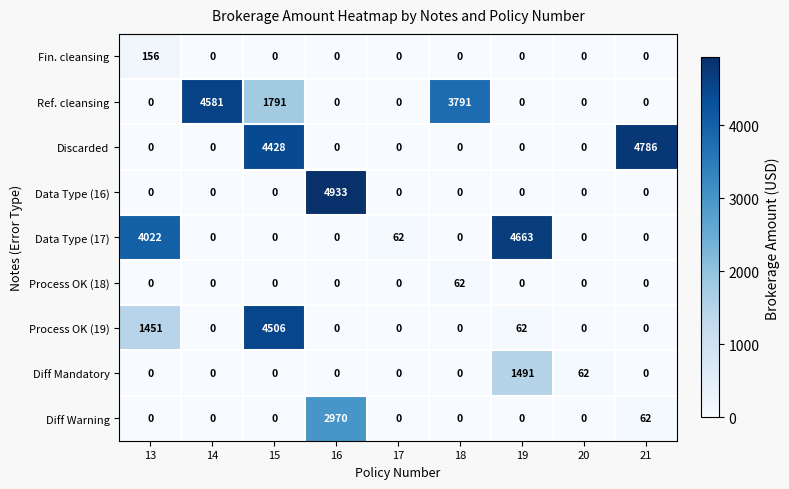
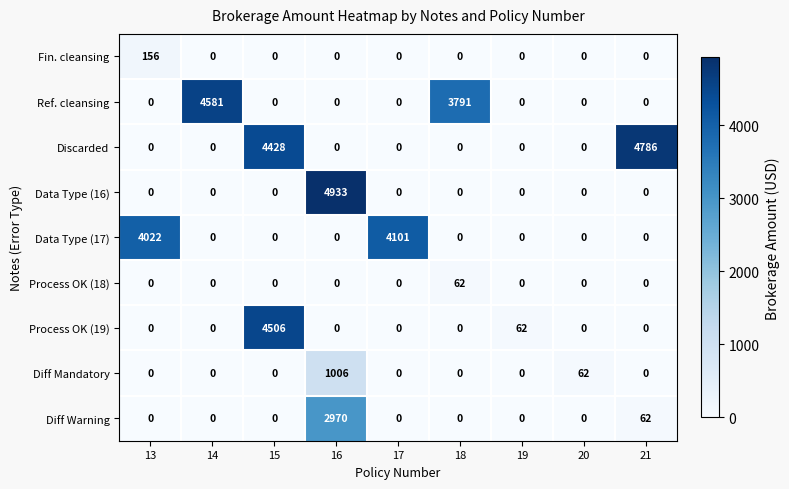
  {
    "Fin. cleansing": {
      "13": 156,
      "14": 0,
      "15": 0,
      "16": 0,
      "17": 0,
      "18": 0,
      "19": 0,
      "20": 0,
      "21": 0
    },
    "Ref. cleansing": {
      "13": 0,
      "14": 4581,
-     "15": 1791,
+     "15": 0,
      "16": 0,
      "17": 0,
      "18": 3791,
      "19": 0,
      "20": 0,
      "21": 0
    },
    "Discarded": {
      "13": 0,
      "14": 0,
      "15": 4428,
      "16": 0,
      "17": 0,
      "18": 0,
      "19": 0,
      "20": 0,
      "21": 4786
    },
    "Data Type (16)": {
      "13": 0,
      "14": 0,
      "15": 0,
      "16": 4933,
      "17": 0,
      "18": 0,
      "19": 0,
      "20": 0,
      "21": 0
    },
    "Data Type (17)": {
      "13": 4022,
      "14": 0,
      "15": 0,
      "16": 0,
-     "17": 62,
+     "17": 4101,
      "18": 0,
-     "19": 4663,
+     "19": 0,
      "20": 0,
      "21": 0
    },
    "Process OK (18)": {
      "13": 0,
      "14": 0,
      "15": 0,
      "16": 0,
      "17": 0,
      "18": 62,
      "19": 0,
      "20": 0,
      "21": 0
    },
    "Process OK (19)": {
-     "13": 1451,
+     "13": 0,
      "14": 0,
      "15": 4506,
      "16": 0,
      "17": 0,
      "18": 0,
      "19": 62,
      "20": 0,
      "21": 0
    },
    "Diff Mandatory": {
      "13": 0,
      "14": 0,
      "15": 0,
-     "16": 0,
+     "16": 1006,
      "17": 0,
      "18": 0,
-     "19": 1491,
+     "19": 0,
      "20": 62,
      "21": 0
    },
    "Diff Warning": {
      "13": 0,
      "14": 0,
      "15": 0,
      "16": 2970,
      "17": 0,
      "18": 0,
      "19": 0,
      "20": 0,
      "21": 62
    }
  }
